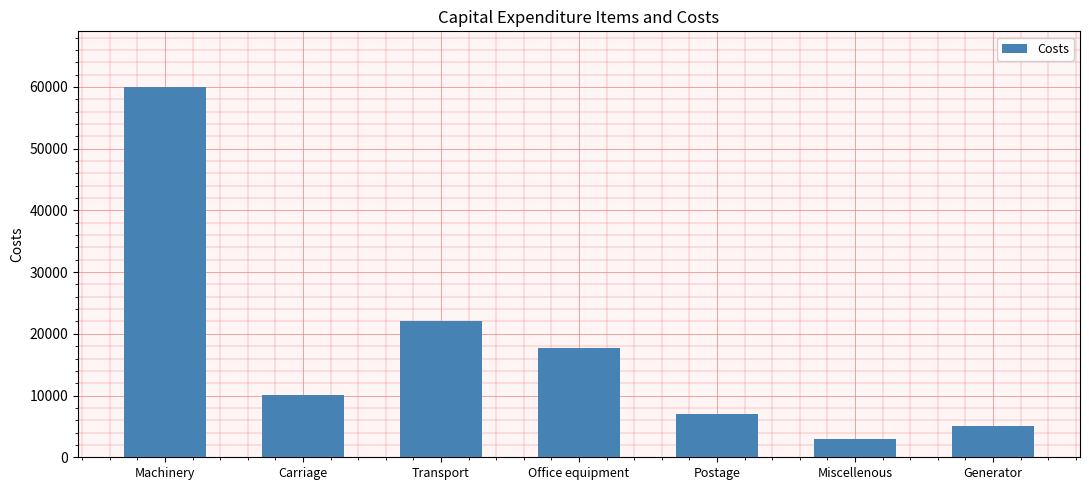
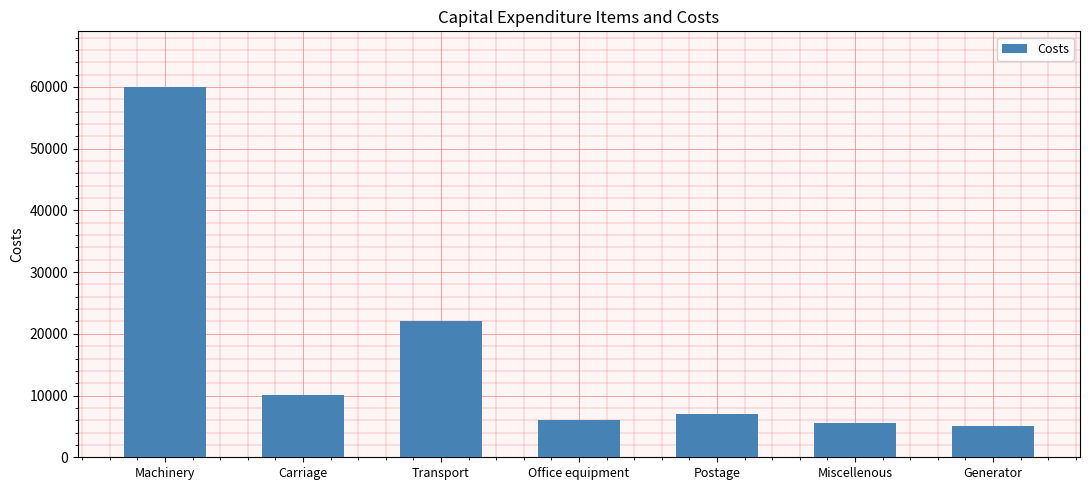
  {
    "Machinery": 60000,
    "Carriage": 10000,
    "Transport": 22000,
-   "Office equipment": 18000,
+   "Office equipment": 6000,
    "Postage": 7000,
-   "Miscellenous": 3000,
+   "Miscellenous": 6000,
    "Generator": 5000
  }
